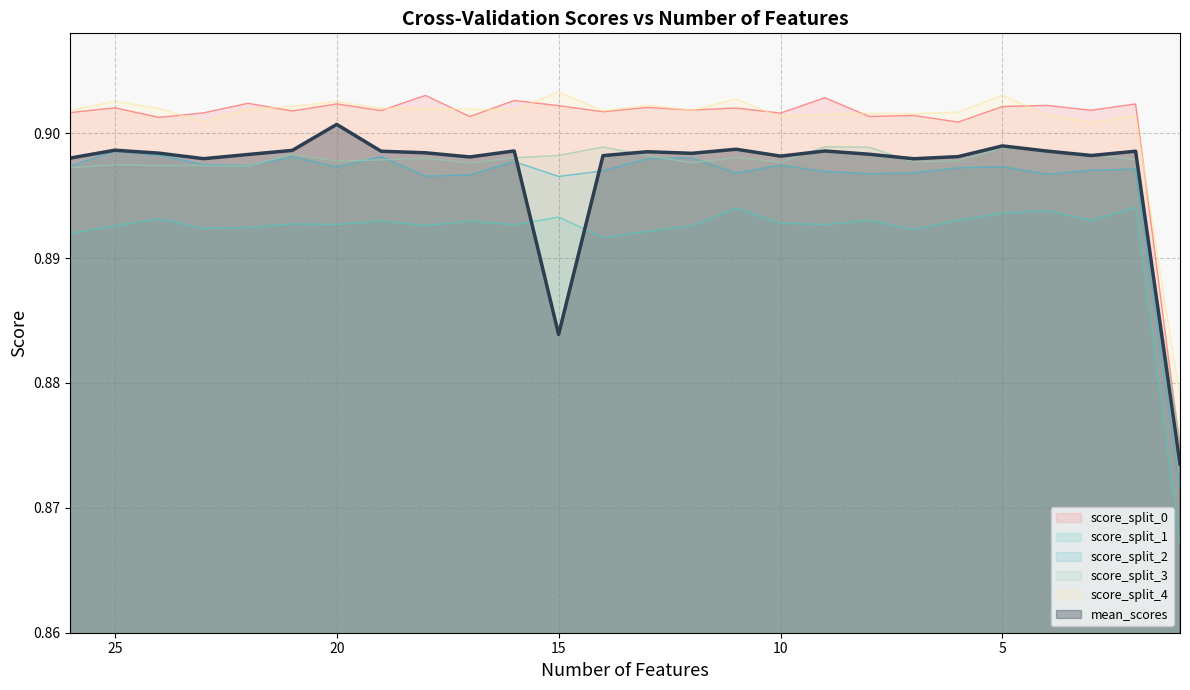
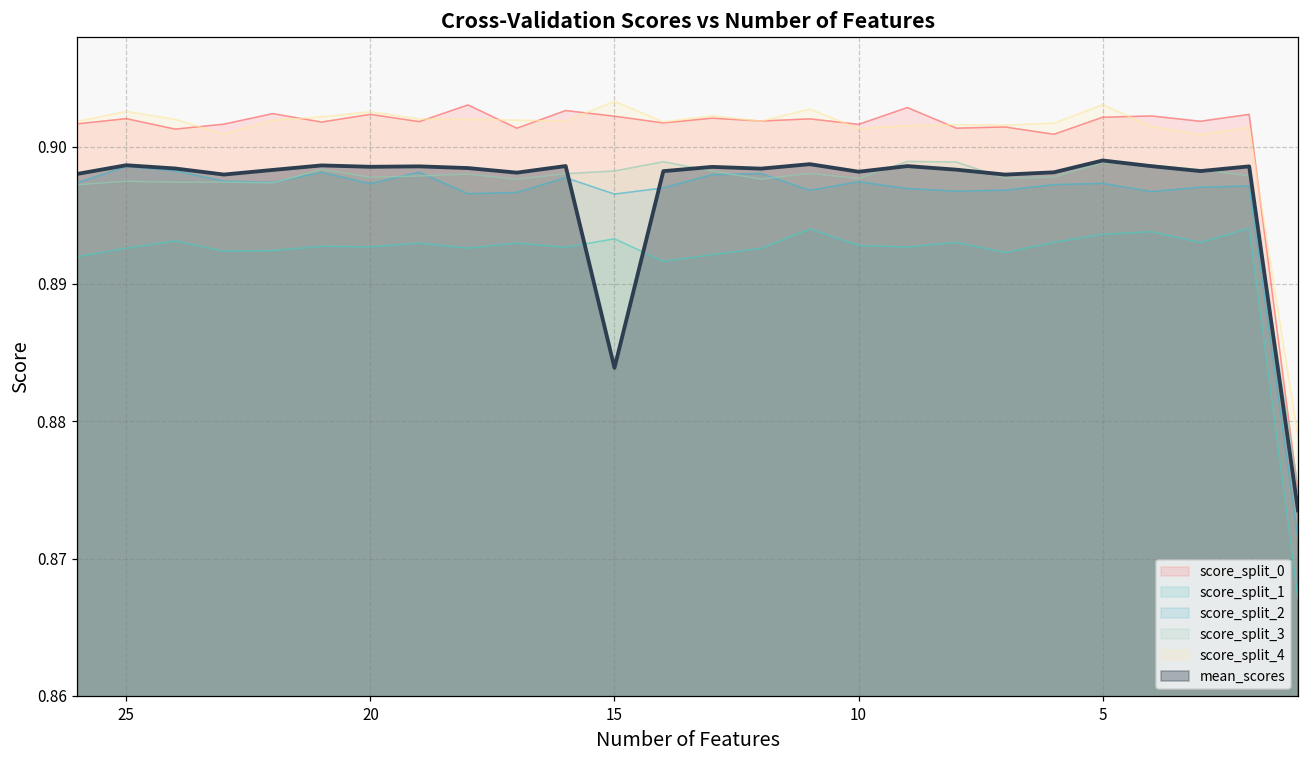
  {
    "mean_scores": {
-     "20": 0.9007,
+     "20": 0.8985,
      "15": 0.8839,
      "10": 0.8982
    }
  }
